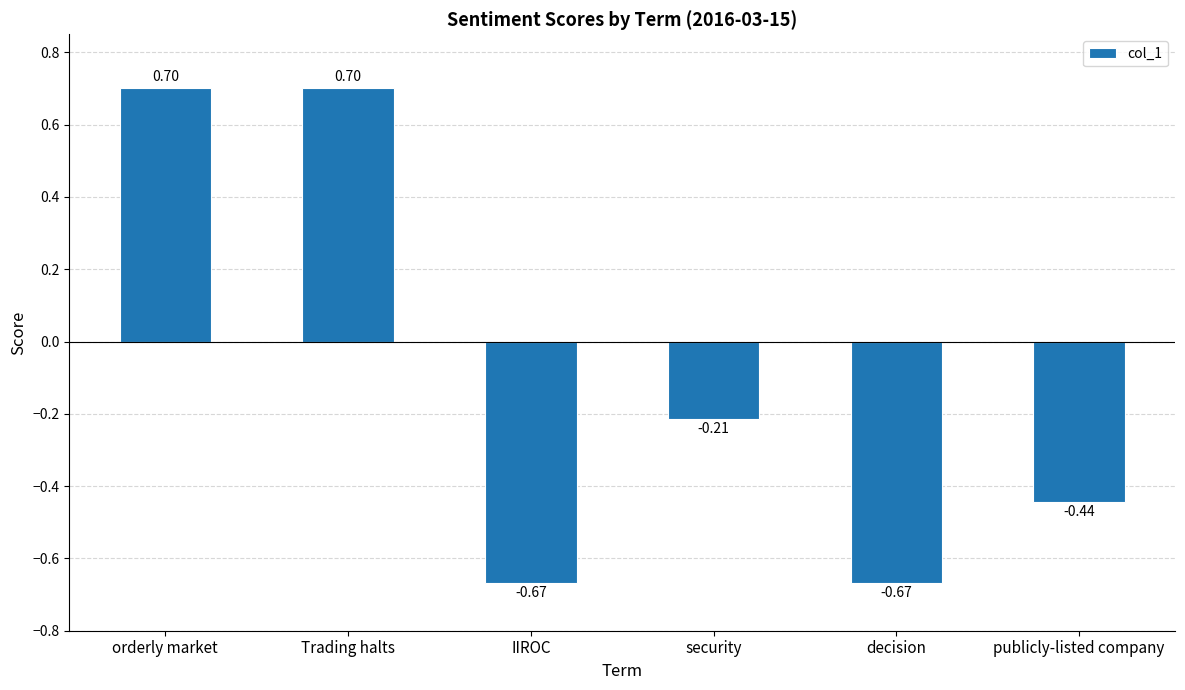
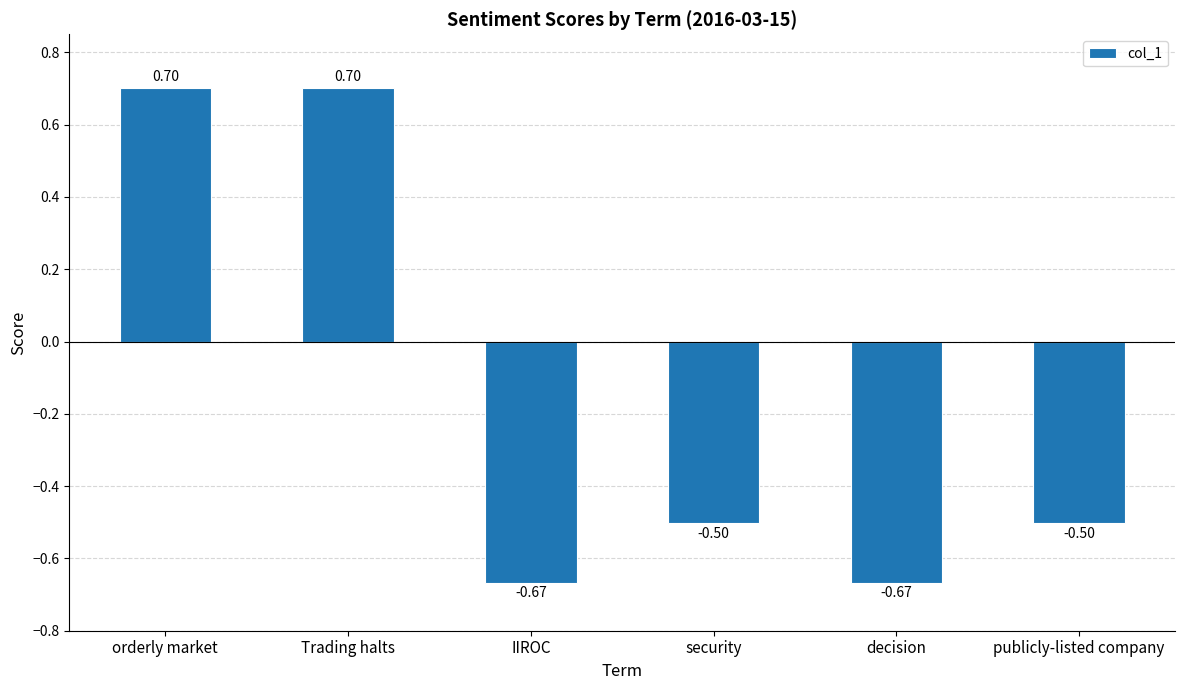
  {
    "orderly market": 0.70,
    "Trading halts": 0.70,
    "IIROC": -0.67,
-   "security": -0.21,
+   "security": -0.50,
    "decision": -0.67,
-   "publicly-listed company": -0.44
+   "publicly-listed company": -0.50
  }
